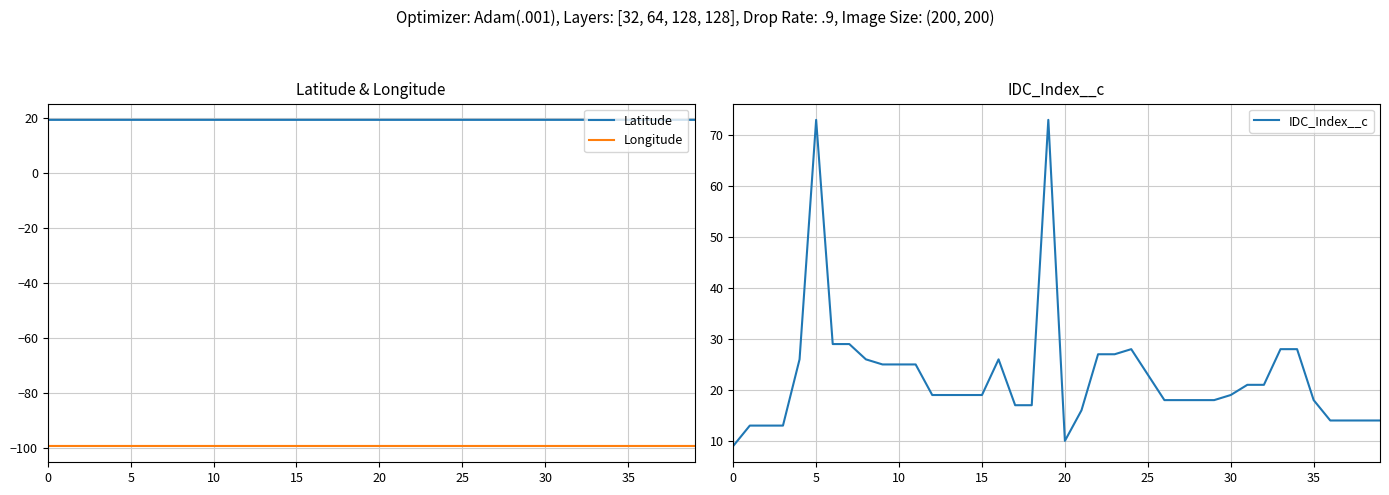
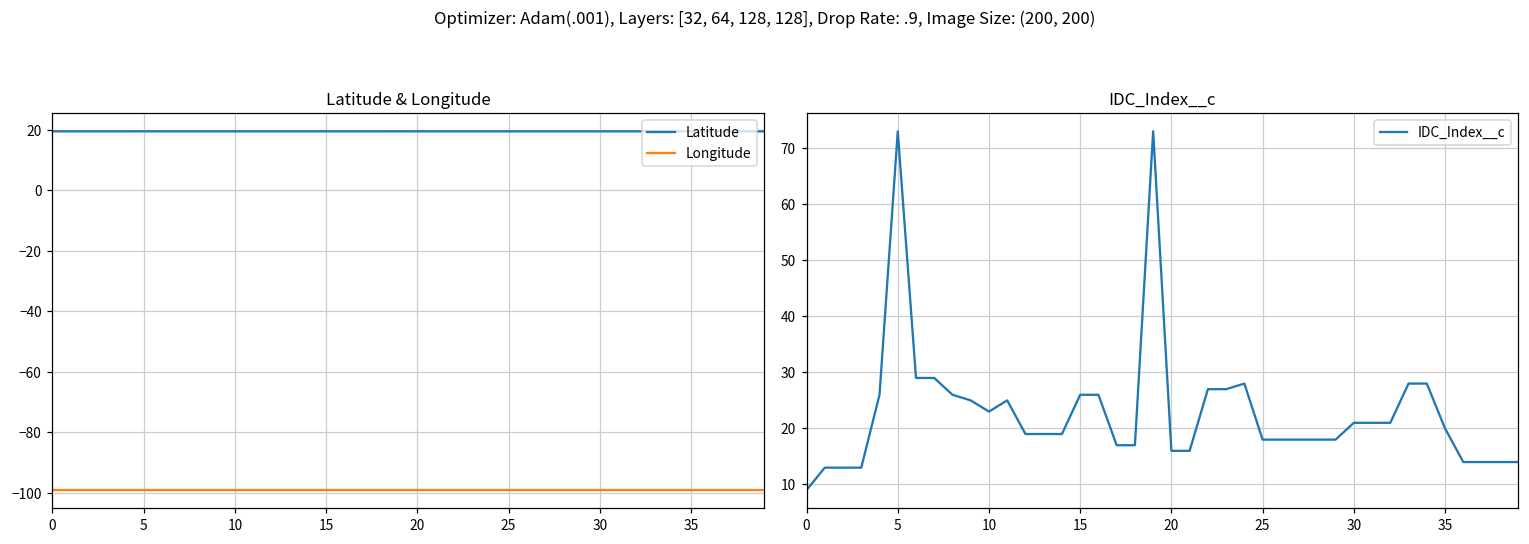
  {
    "Latitude & Longitude": {
      "Latitude": {
        "0": 19,
        "5": 19,
        "10": 19,
        "15": 19,
        "20": 19,
        "25": 19,
        "30": 19
      },
      "Longitude": {
        "0": -99,
        "5": -99,
        "10": -99,
        "15": -99,
        "20": -99,
        "25": -99,
        "30": -99,
        "35": -99
      }
    },
    "IDC_Index__c": {
      "0": 9,
      "5": 73,
-     "10": 25,
-     "15": 19,
-     "20": 10,
-     "25": 23,
-     "30": 19,
-     "35": 18
+     "10": 23,
+     "15": 26,
+     "20": 16,
+     "25": 18,
+     "30": 21,
+     "35": 20
    }
  }
